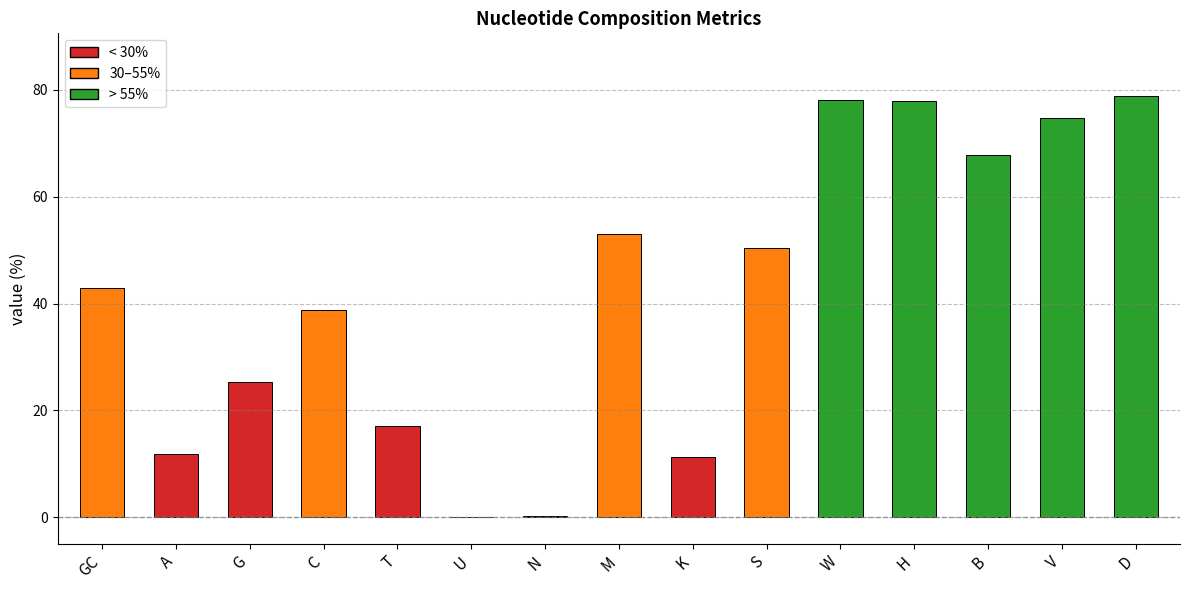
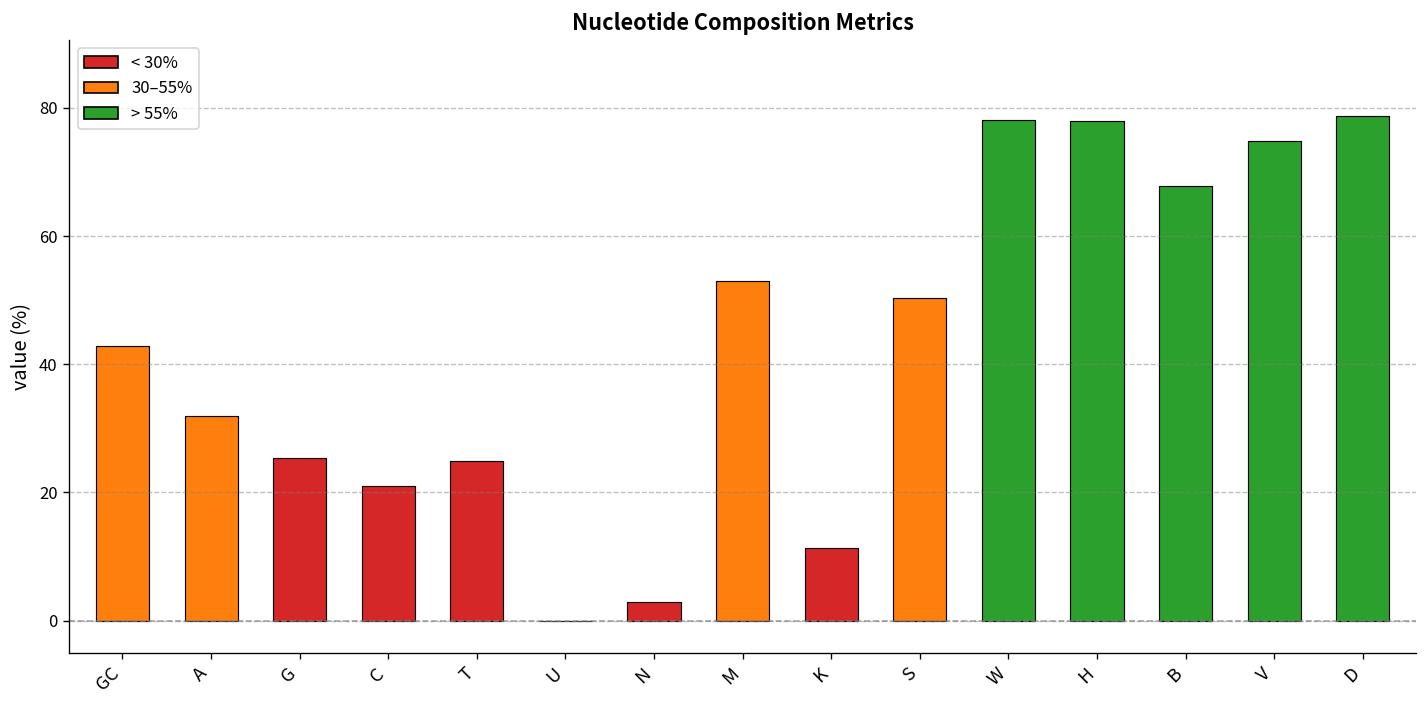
  {
    "GC": 43,
-   "A": 12,
+   "A": 32,
    "G": 25,
-   "C": 39,
-   "T": 17,
+   "C": 21,
+   "T": 25,
    "U": 0,
-   "N": 0,
+   "N": 3,
    "M": 53,
    "K": 11,
    "S": 50,
    "W": 78,
    "H": 78,
    "B": 68,
    "V": 75,
    "D": 79
  }
